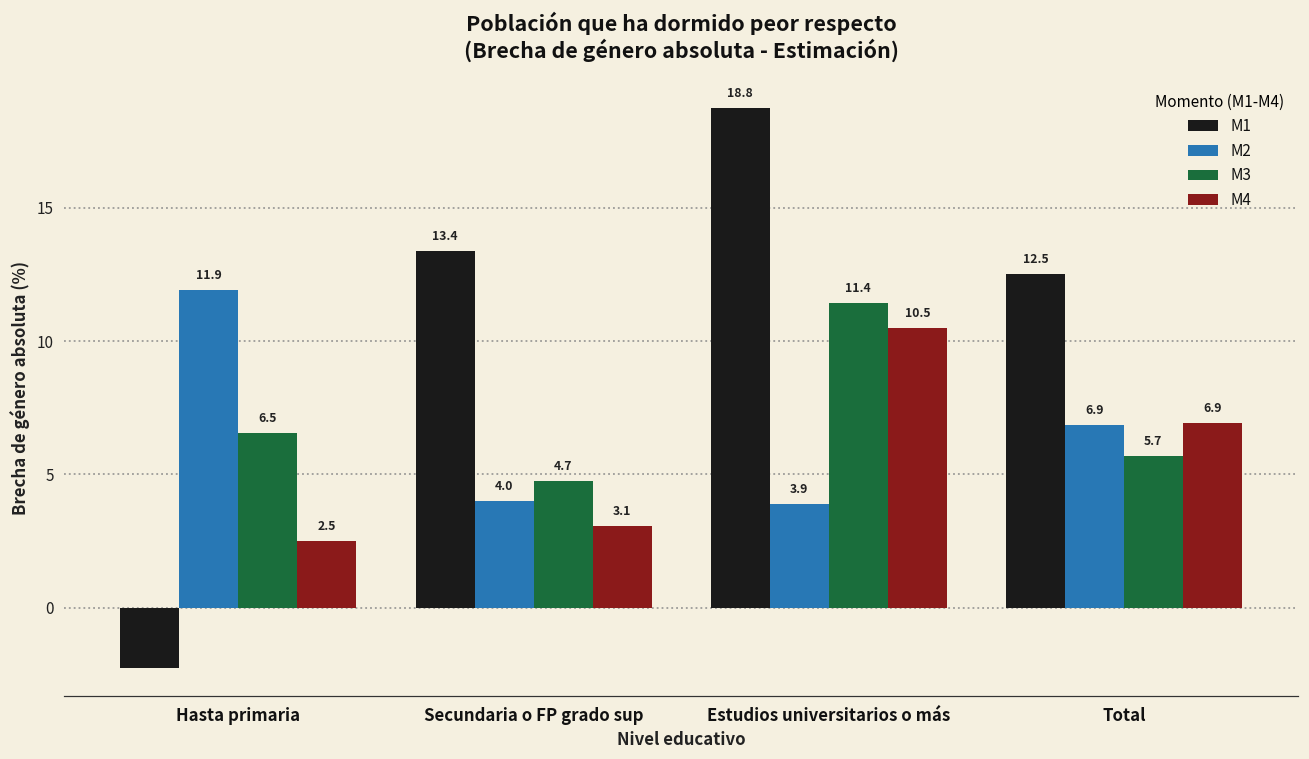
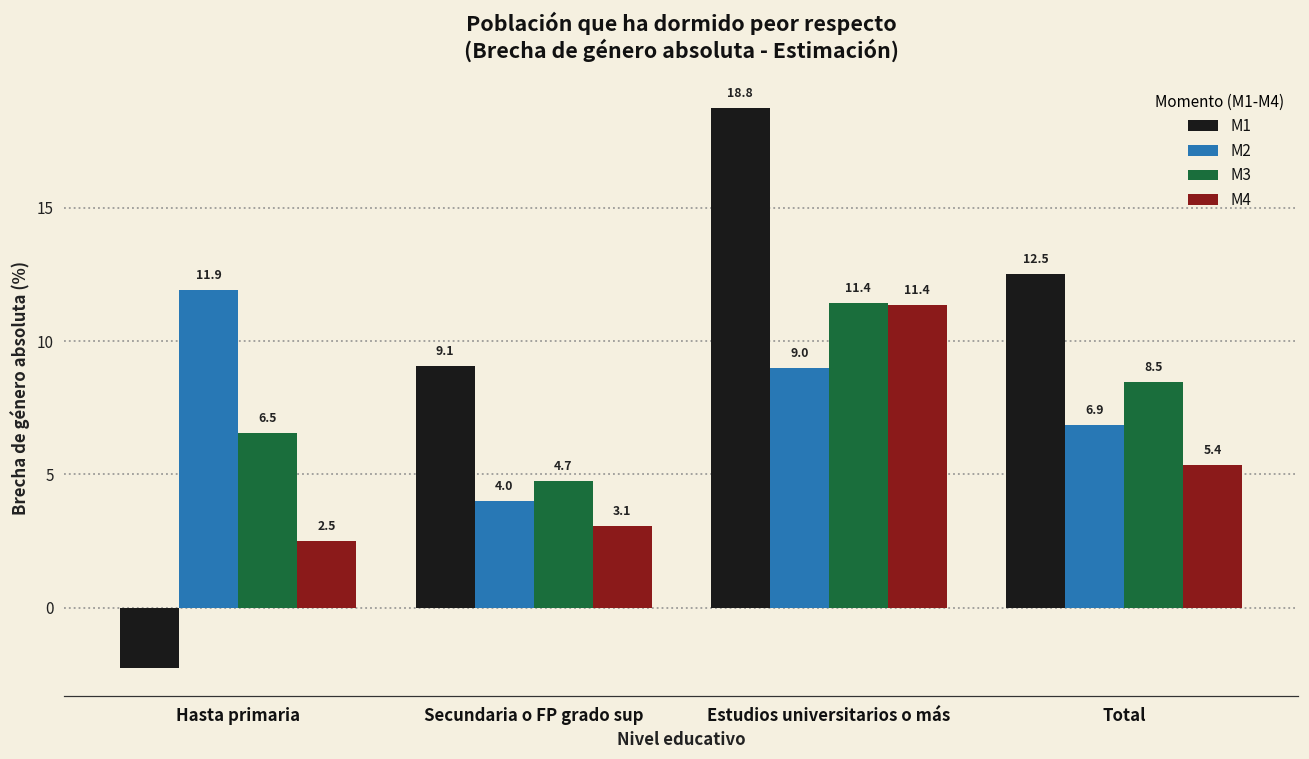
  {
    "M1": {
-     "Secundaria o FP grado sup": 13.4,
+     "Secundaria o FP grado sup": 9.1,
      "Estudios universitarios o más": 18.8,
      "Total": 12.5
    },
    "M2": {
      "Hasta primaria": 11.9,
      "Secundaria o FP grado sup": 4.0,
-     "Estudios universitarios o más": 3.9,
+     "Estudios universitarios o más": 9.0,
      "Total": 6.9
    },
    "M3": {
      "Hasta primaria": 6.5,
      "Secundaria o FP grado sup": 4.7,
      "Estudios universitarios o más": 11.4,
-     "Total": 5.7
+     "Total": 8.5
    },
    "M4": {
      "Hasta primaria": 2.5,
      "Secundaria o FP grado sup": 3.1,
-     "Estudios universitarios o más": 10.5,
-     "Total": 6.9
+     "Estudios universitarios o más": 11.4,
+     "Total": 5.4
    }
  }
